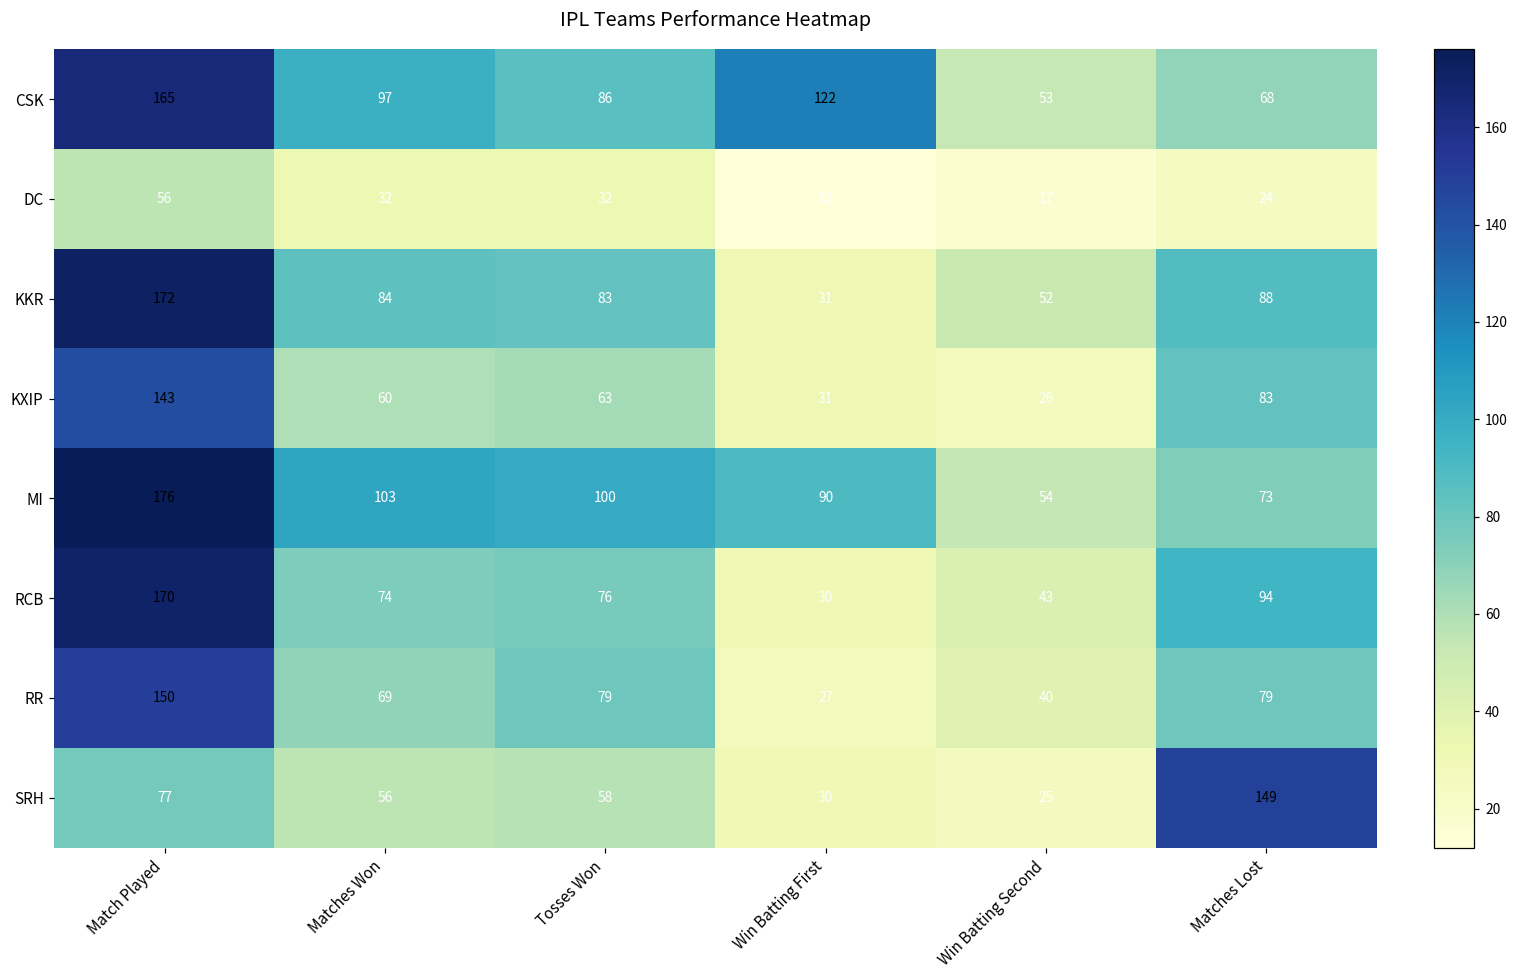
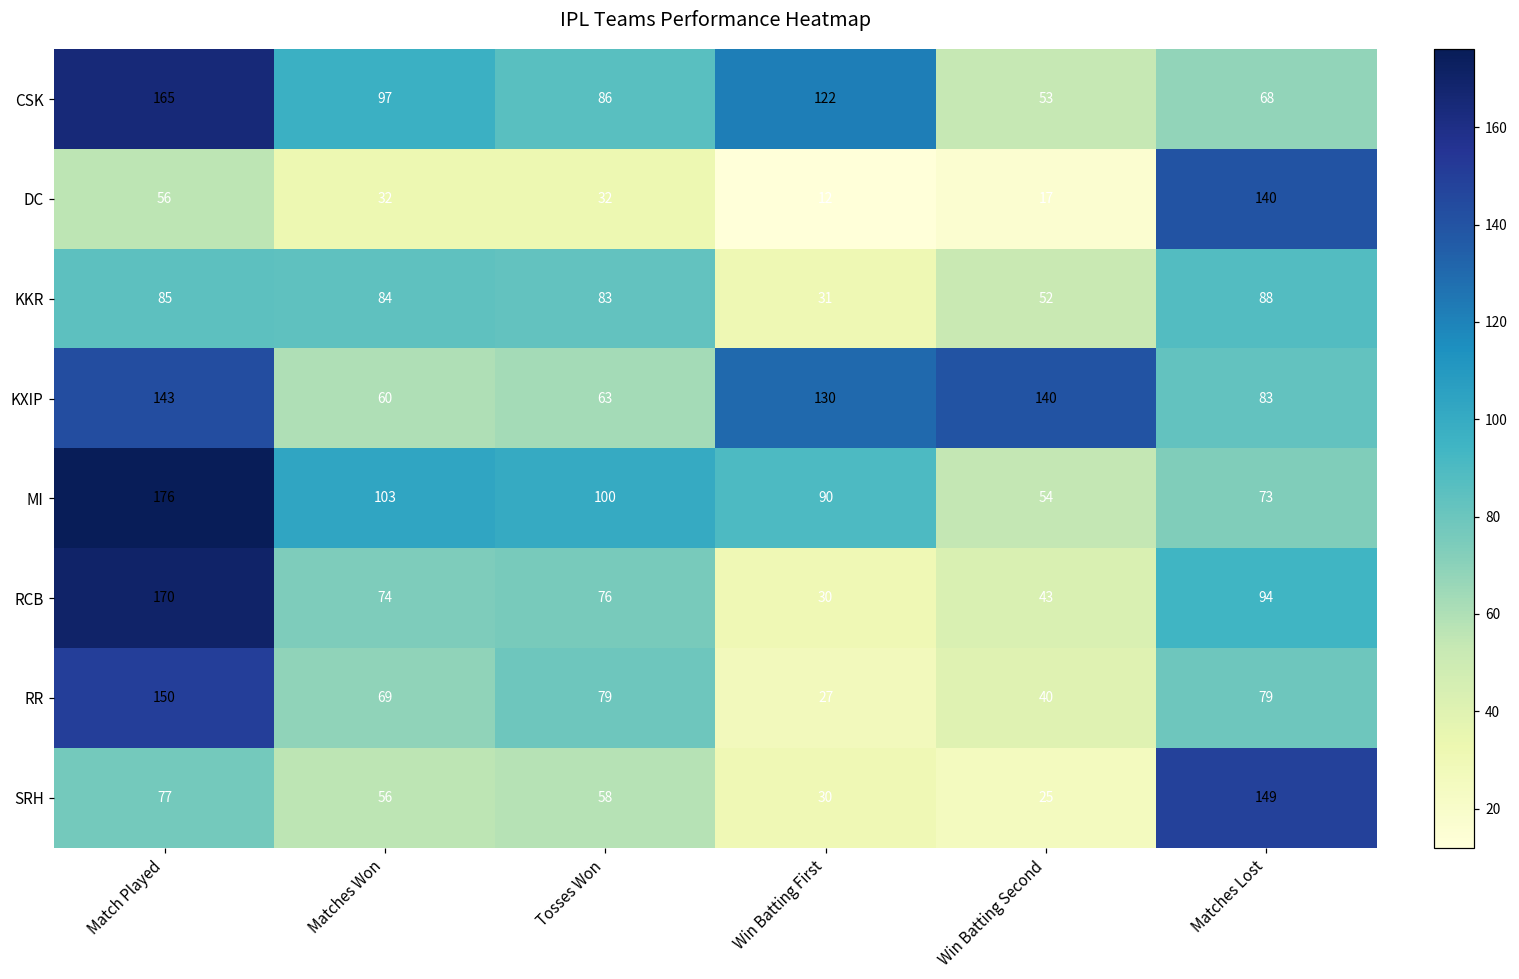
  {
    "CSK": {
      "Match Played": 165,
      "Matches Won": 97,
      "Tosses Won": 86,
      "Win Batting First": 122,
      "Win Batting Second": 53,
      "Matches Lost": 68
    },
    "DC": {
      "Match Played": 56,
      "Matches Won": 32,
      "Tosses Won": 32,
-     "Matches Lost": 24
+     "Matches Lost": 140
    },
    "KKR": {
-     "Match Played": 172,
+     "Match Played": 85,
      "Matches Won": 84,
      "Tosses Won": 83,
      "Win Batting First": 31,
      "Win Batting Second": 52,
      "Matches Lost": 88
    },
    "KXIP": {
      "Match Played": 143,
      "Matches Won": 60,
      "Tosses Won": 63,
-     "Win Batting First": 31,
-     "Win Batting Second": 26,
+     "Win Batting First": 130,
+     "Win Batting Second": 140,
      "Matches Lost": 83
    },
    "MI": {
      "Match Played": 176,
      "Matches Won": 103,
      "Tosses Won": 100,
      "Win Batting First": 90,
      "Win Batting Second": 54,
      "Matches Lost": 73
    },
    "RCB": {
      "Match Played": 170,
      "Matches Won": 74,
      "Tosses Won": 76,
      "Win Batting First": 30,
      "Win Batting Second": 43,
      "Matches Lost": 94
    },
    "RR": {
      "Match Played": 150,
      "Matches Won": 69,
      "Tosses Won": 79,
      "Win Batting First": 27,
      "Win Batting Second": 40,
      "Matches Lost": 79
    },
    "SRH": {
      "Match Played": 77,
      "Matches Won": 56,
      "Tosses Won": 58,
      "Win Batting First": 30,
      "Win Batting Second": 25,
      "Matches Lost": 149
    }
  }
